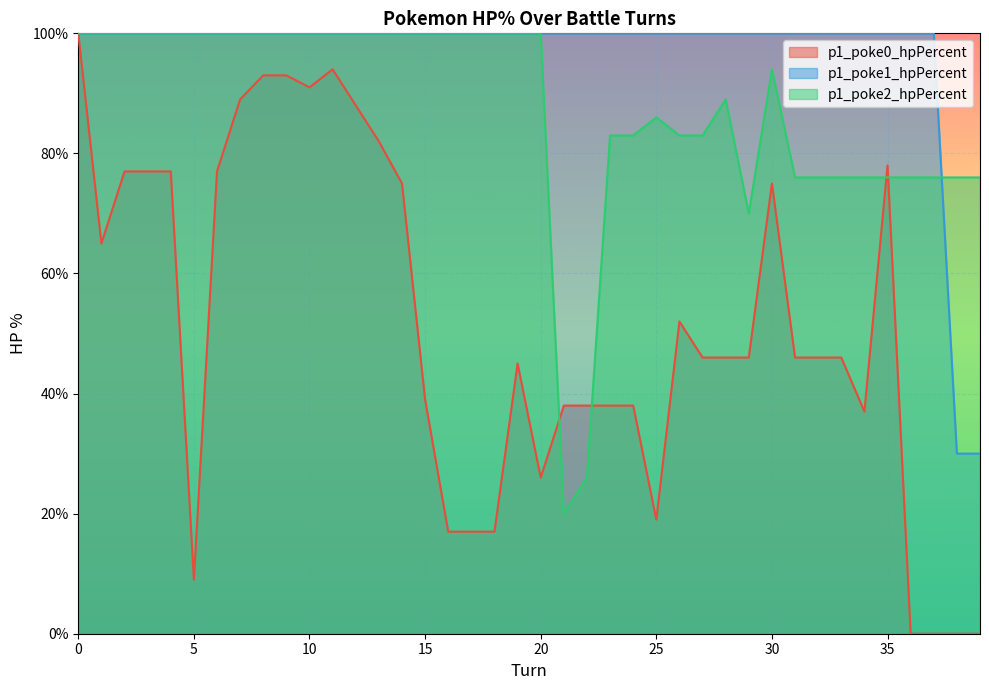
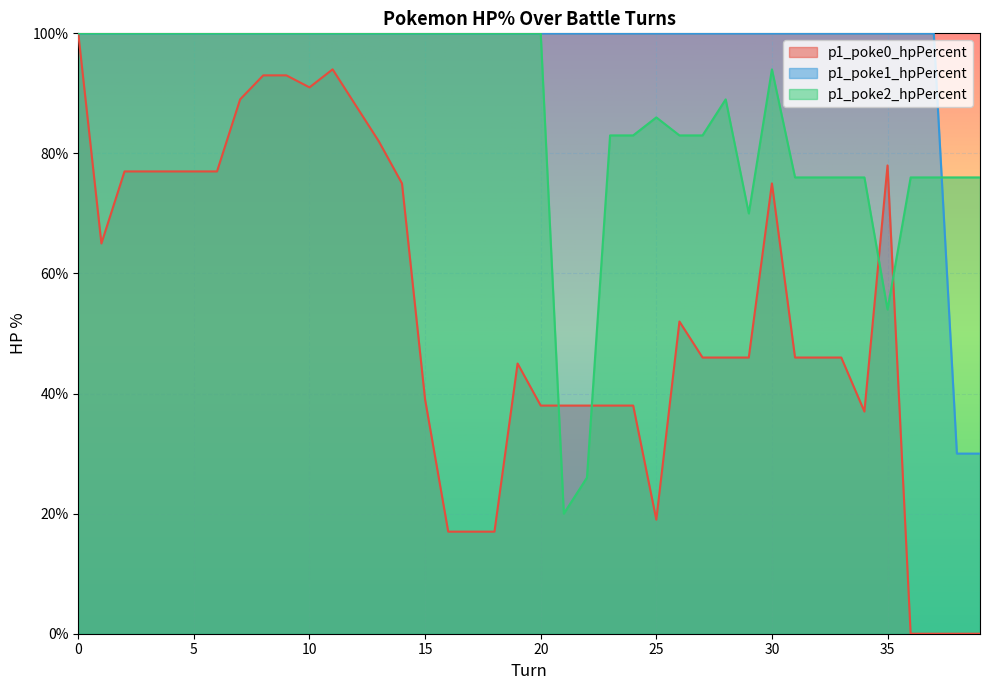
  {
    "p1_poke0_hpPercent": {
-     "5": "9%",
+     "5": "77%",
      "10": "91%",
      "15": "39%",
-     "20": "26%",
+     "20": "38%",
      "25": "19%",
      "30": "75%",
      "35": "78%"
    },
    "p1_poke1_hpPercent": {
      "25": "100%",
      "30": "100%",
      "35": "100%"
    },
    "p1_poke2_hpPercent": {
      "25": "86%",
      "30": "94%",
-     "35": "76%"
+     "35": "54%"
    }
  }
